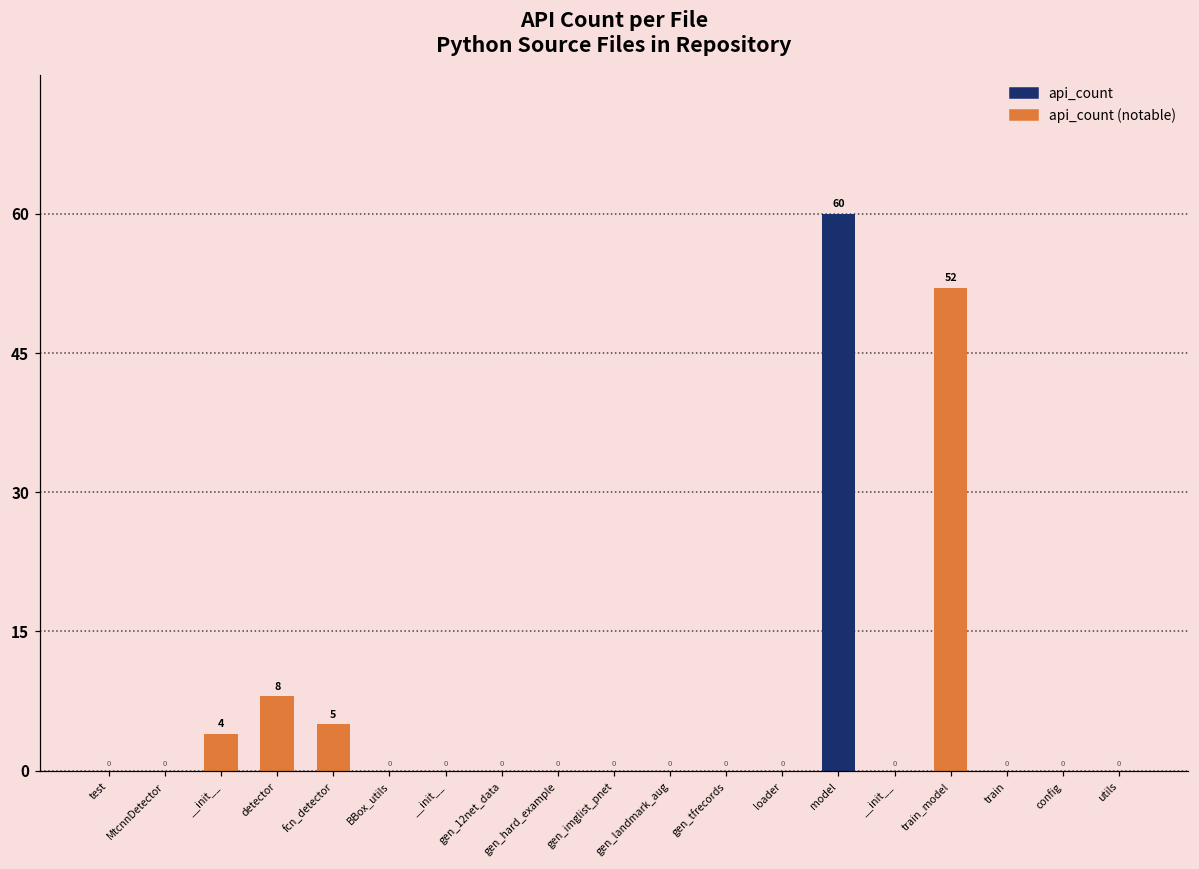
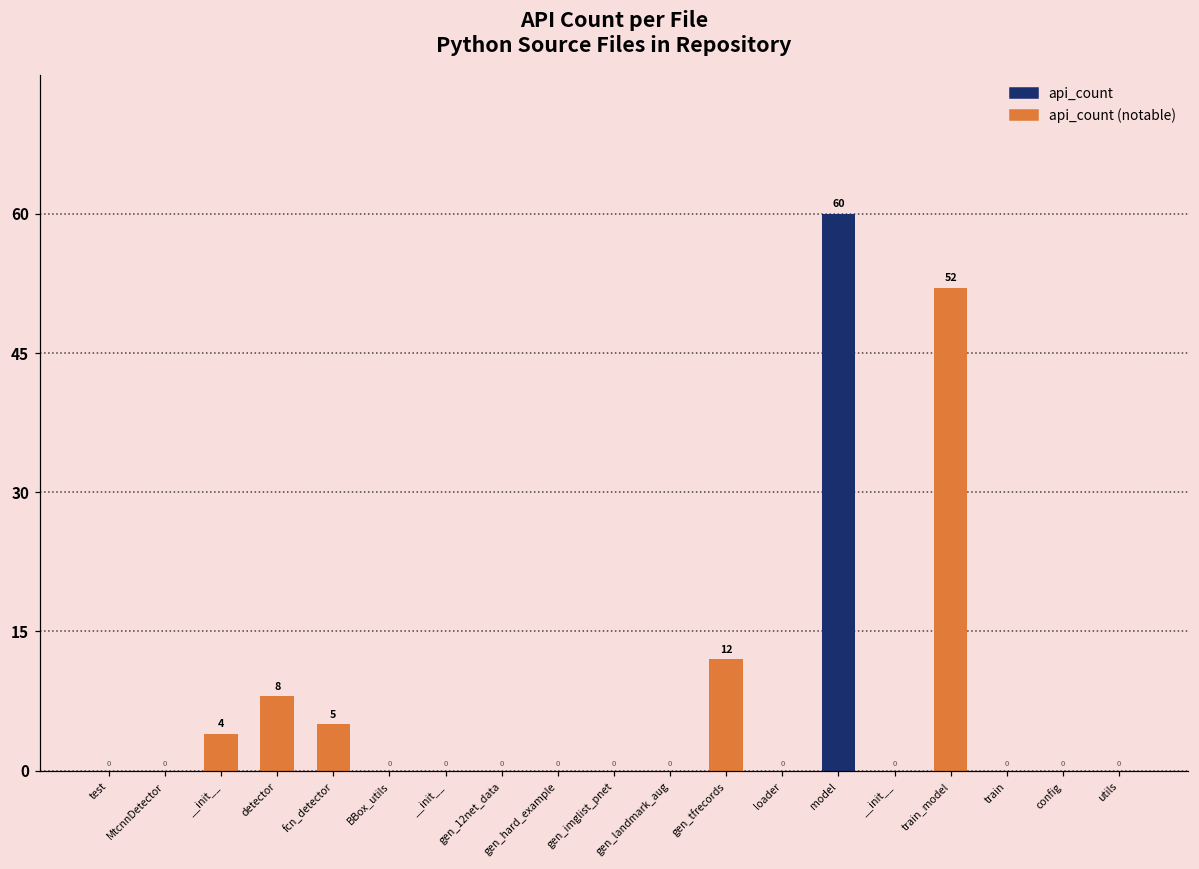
  {
    "test": 0,
    "MtcnnDetector": 0,
    "detector": 8,
    "fcn_detector": 5,
    "BBox_utils": 0,
    "gen_12net_data": 0,
    "gen_hard_example": 0,
    "gen_imglist_pnet": 0,
    "gen_landmark_aug": 0,
-   "gen_tfrecords": 0,
+   "gen_tfrecords": 12,
    "loader": 0,
    "model": 60,
    "train_model": 52,
    "train": 0,
    "config": 0,
    "utils": 0
  }
